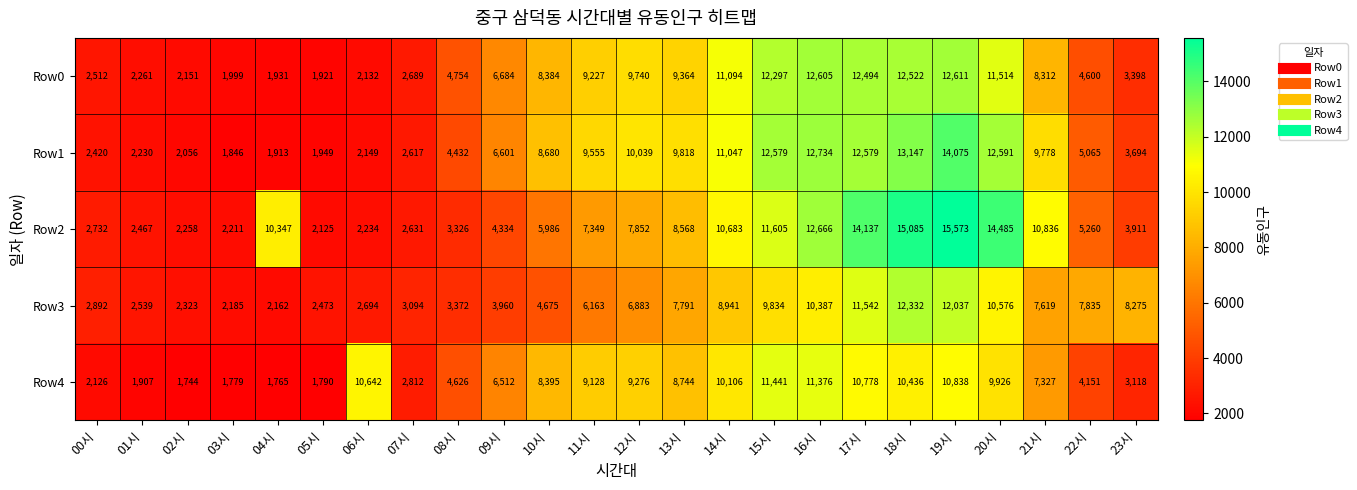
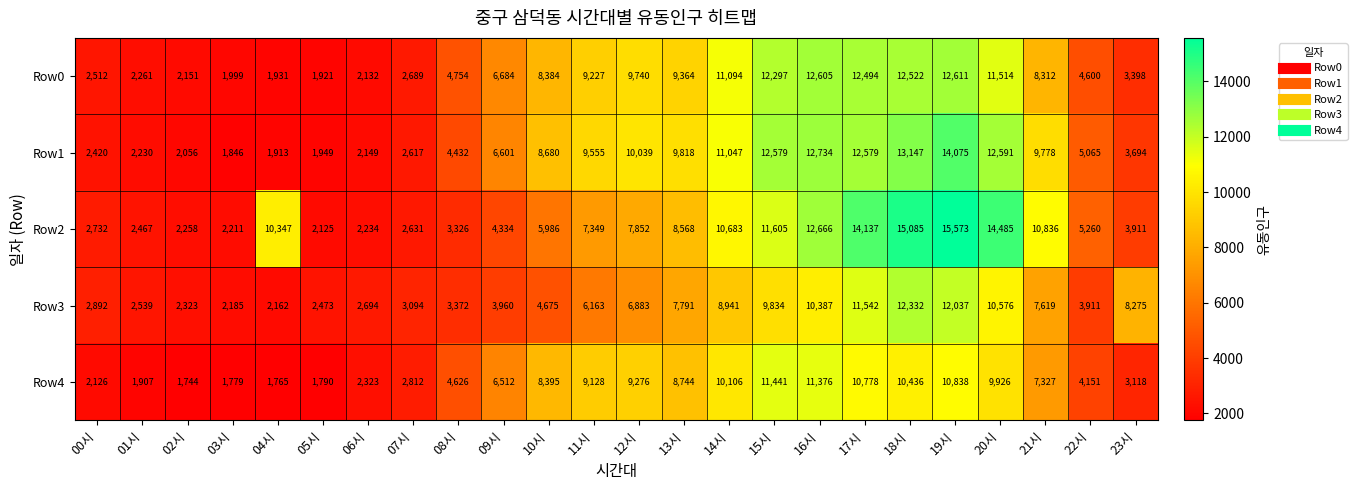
  {
    "Row0": {
      "00시": "2,512",
      "01시": "2,261",
      "02시": "2,151",
      "03시": "1,999",
      "04시": "1,931",
      "05시": "1,921",
      "06시": "2,132",
      "07시": "2,689",
      "08시": "4,754",
      "09시": "6,684",
      "10시": "8,384",
      "11시": "9,227",
      "12시": "9,740",
      "13시": "9,364",
      "14시": "11,094",
      "15시": "12,297",
      "16시": "12,605",
      "17시": "12,494",
      "18시": "12,522",
      "19시": "12,611",
      "20시": "11,514",
      "21시": "8,312",
      "22시": "4,600",
      "23시": "3,398"
    },
    "Row1": {
      "00시": "2,420",
      "01시": "2,230",
      "02시": "2,056",
      "03시": "1,846",
      "04시": "1,913",
      "05시": "1,949",
      "06시": "2,149",
      "07시": "2,617",
      "08시": "4,432",
      "09시": "6,601",
      "10시": "8,680",
      "11시": "9,555",
      "12시": "10,039",
      "13시": "9,818",
      "14시": "11,047",
      "15시": "12,579",
      "16시": "12,734",
      "17시": "12,579",
      "18시": "13,147",
      "19시": "14,075",
      "20시": "12,591",
      "21시": "9,778",
      "22시": "5,065",
      "23시": "3,694"
    },
    "Row2": {
      "00시": "2,732",
      "01시": "2,467",
      "02시": "2,258",
      "03시": "2,211",
      "04시": "10,347",
      "05시": "2,125",
      "06시": "2,234",
      "07시": "2,631",
      "08시": "3,326",
      "09시": "4,334",
      "10시": "5,986",
      "11시": "7,349",
      "12시": "7,852",
      "13시": "8,568",
      "14시": "10,683",
      "15시": "11,605",
      "16시": "12,666",
      "17시": "14,137",
      "18시": "15,085",
      "19시": "15,573",
      "20시": "14,485",
      "21시": "10,836",
      "22시": "5,260",
      "23시": "3,911"
    },
    "Row3": {
      "00시": "2,892",
      "01시": "2,539",
      "02시": "2,323",
      "03시": "2,185",
      "04시": "2,162",
      "05시": "2,473",
      "06시": "2,694",
      "07시": "3,094",
      "08시": "3,372",
      "09시": "3,960",
      "10시": "4,675",
      "11시": "6,163",
      "12시": "6,883",
      "13시": "7,791",
      "14시": "8,941",
      "15시": "9,834",
      "16시": "10,387",
      "17시": "11,542",
      "18시": "12,332",
      "19시": "12,037",
      "20시": "10,576",
      "21시": "7,619",
-     "22시": "7,835",
+     "22시": "3,911",
      "23시": "8,275"
    },
    "Row4": {
      "00시": "2,126",
      "01시": "1,907",
      "02시": "1,744",
      "03시": "1,779",
      "04시": "1,765",
      "05시": "1,790",
-     "06시": "10,642",
+     "06시": "2,323",
      "07시": "2,812",
      "08시": "4,626",
      "09시": "6,512",
      "10시": "8,395",
      "11시": "9,128",
      "12시": "9,276",
      "13시": "8,744",
      "14시": "10,106",
      "15시": "11,441",
      "16시": "11,376",
      "17시": "10,778",
      "18시": "10,436",
      "19시": "10,838",
      "20시": "9,926",
      "21시": "7,327",
      "22시": "4,151",
      "23시": "3,118"
    }
  }
